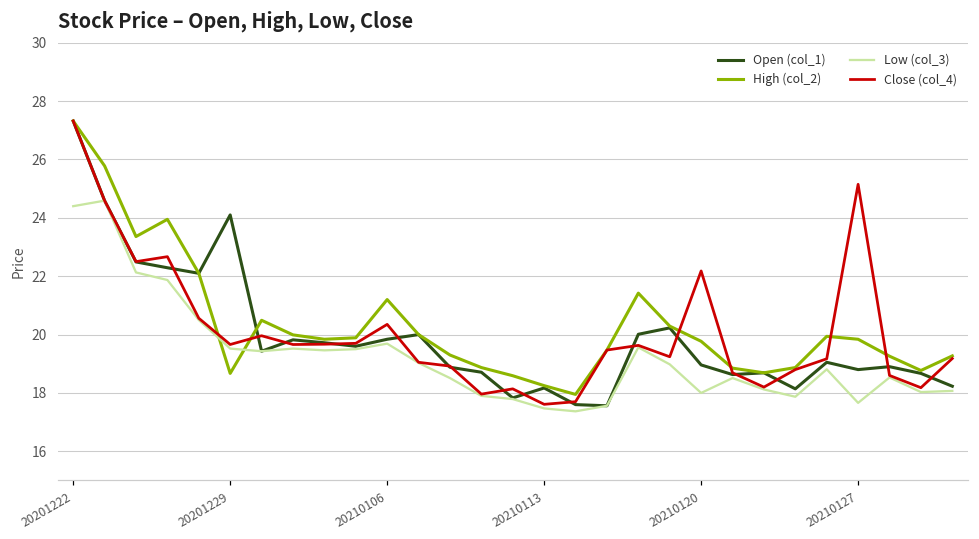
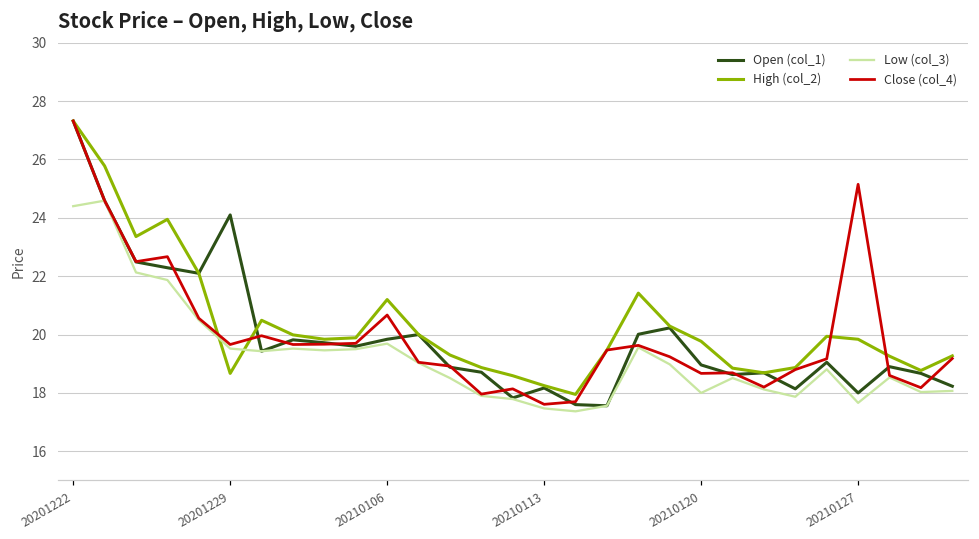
  {
    "Open (col_1)": {
      "20201229": 24.1,
      "20210106": 19.8,
      "20210120": 19.0,
-     "20210127": 18.8
+     "20210127": 18.0
    },
    "High (col_2)": {
      "20201229": 18.7,
      "20210106": 21.2,
      "20210120": 19.8,
      "20210127": 19.8
    },
    "Low (col_3)": {
      "20201222": 24.4,
      "20201229": 19.5,
      "20210106": 19.7,
      "20210113": 17.5,
      "20210120": 18.0,
      "20210127": 17.7
    },
    "Close (col_4)": {
      "20201229": 19.7,
-     "20210106": 20.4,
+     "20210106": 20.7,
      "20210113": 17.6,
-     "20210120": 22.2,
+     "20210120": 18.7,
      "20210127": 25.2
    }
  }
